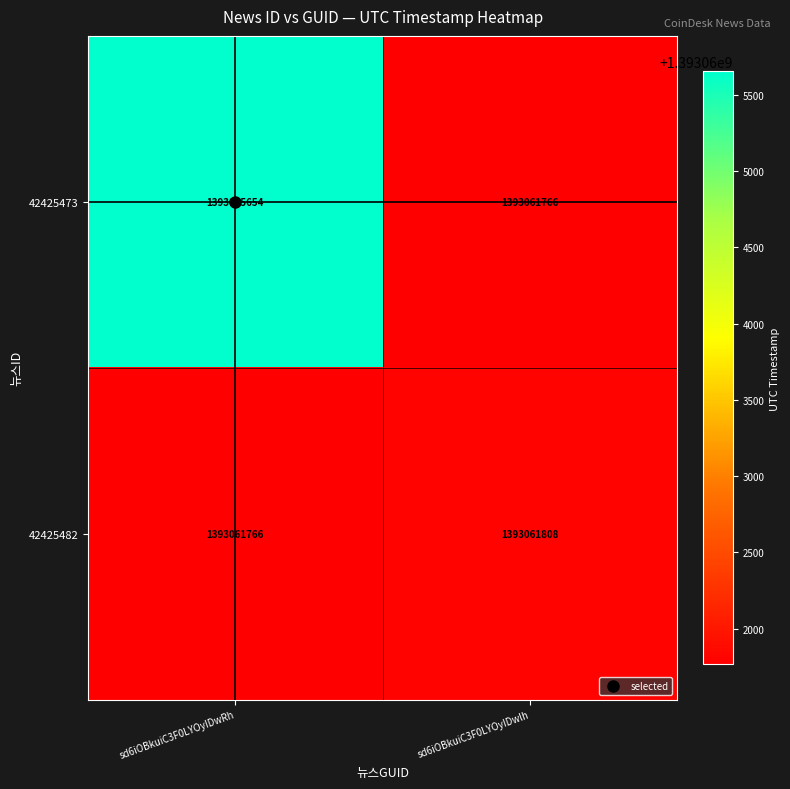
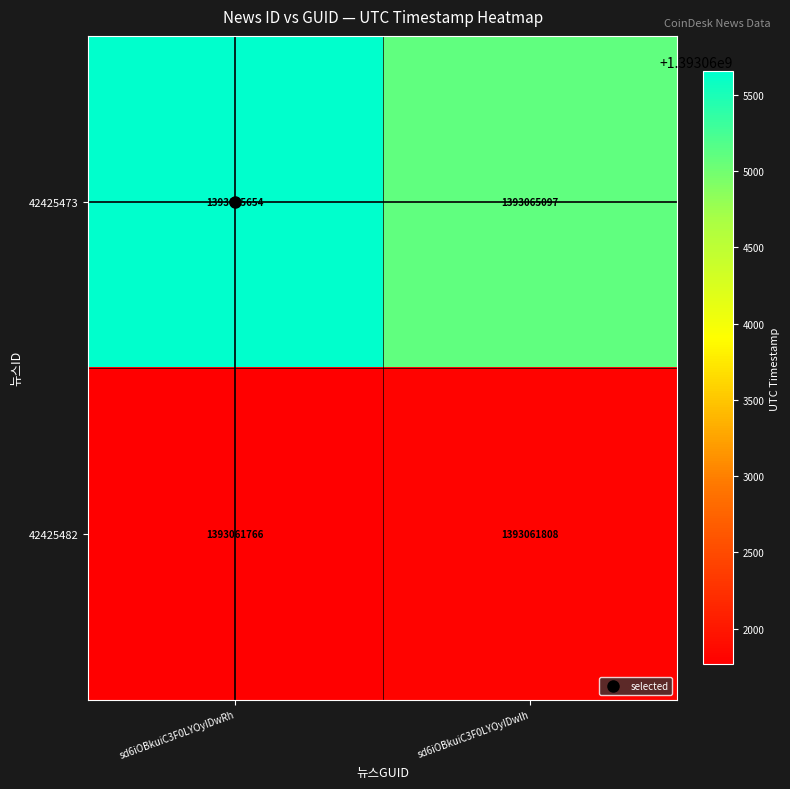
  {
    "42425473": {
-     "sd6iOBkuiC3F0LYOyIDwlh": 1393061766
+     "sd6iOBkuiC3F0LYOyIDwlh": 1393065097
    },
    "42425482": {
      "sd6iOBkuiC3F0LYOyIDwRh": 1393061766,
      "sd6iOBkuiC3F0LYOyIDwlh": 1393061808
    }
  }
